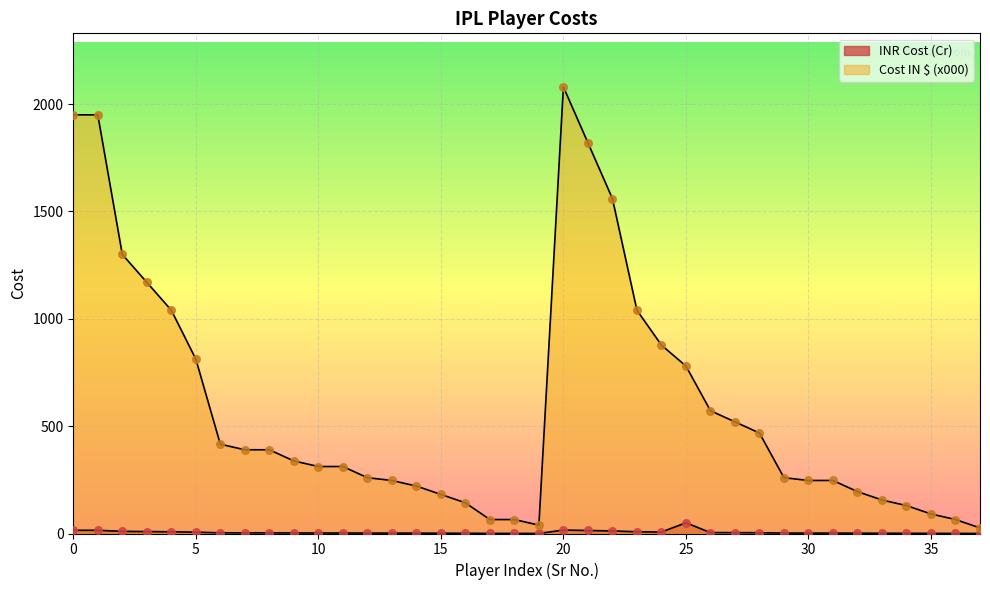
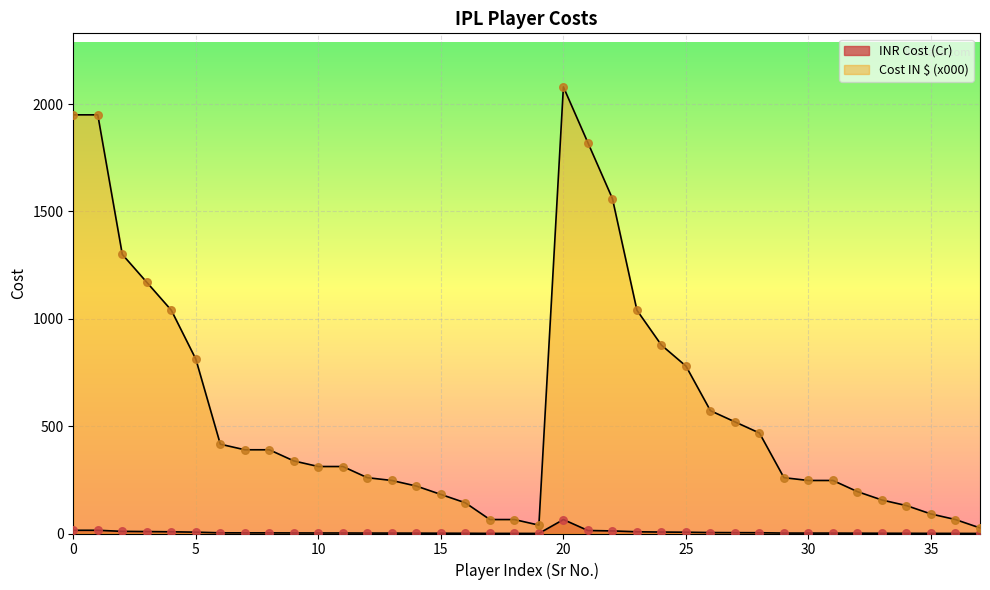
  {
    "INR Cost (Cr)": {
      "0": 20,
      "5": 10,
      "10": 0,
      "15": 0,
-     "20": 20,
-     "25": 50,
+     "20": 70,
+     "25": 10,
      "30": 0,
      "35": 0
    },
    "Cost IN $ (x000)": {
      "0": 1950,
      "5": 810,
      "10": 310,
      "15": 180,
      "20": 2080,
      "25": 780,
      "30": 250,
      "35": 90
    }
  }
